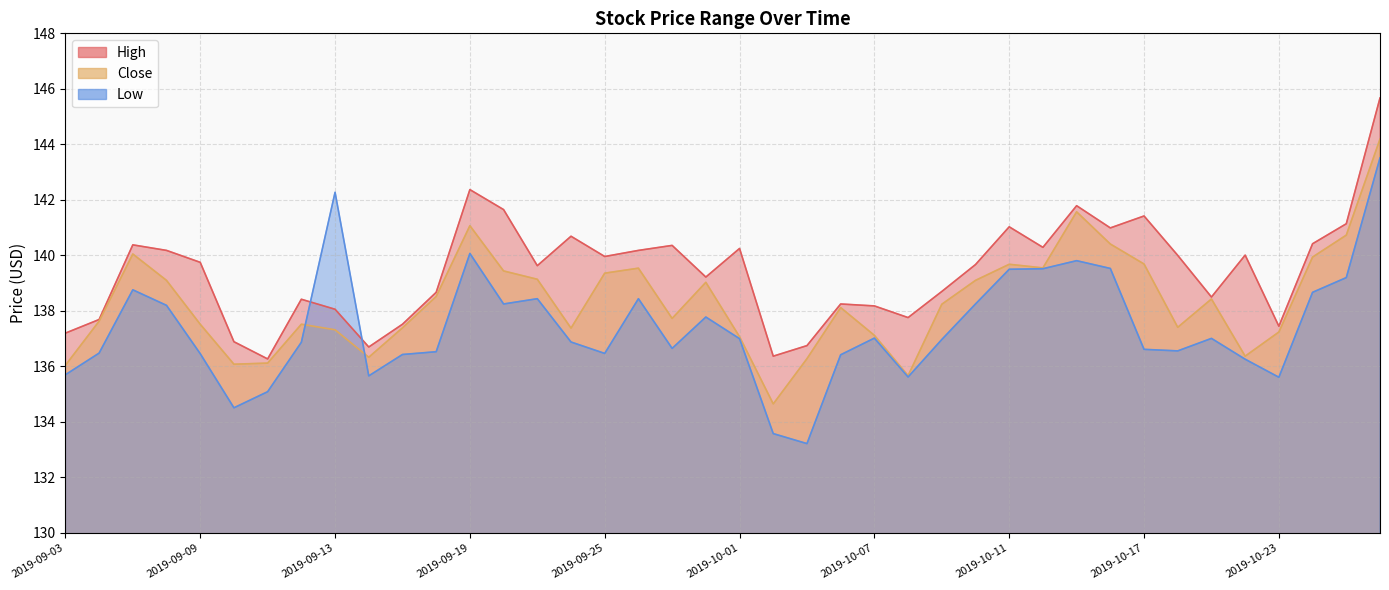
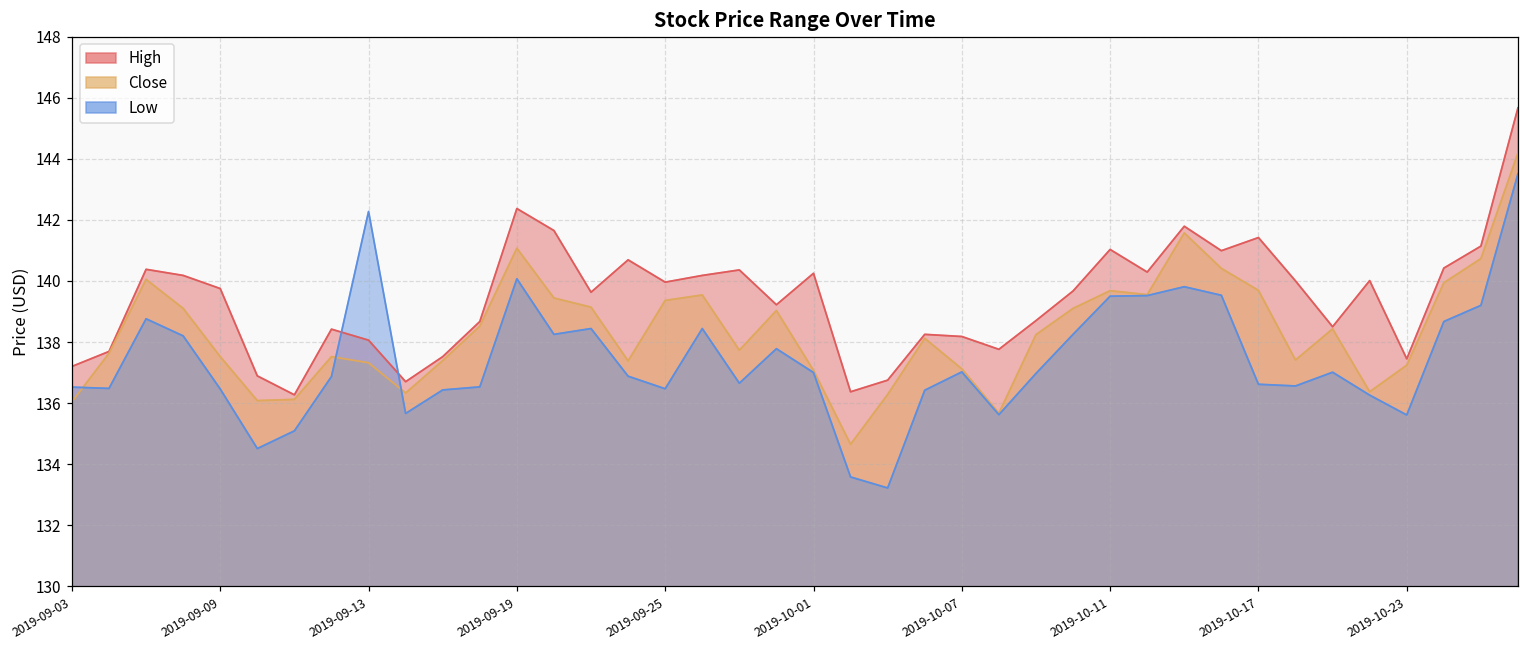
  {
    "Low": {
-     "2019-09-03": 135.7,
+     "2019-09-03": 136.5,
      "2019-09-09": 136.5,
      "2019-09-13": 142.3,
      "2019-09-19": 140.1,
      "2019-09-25": 136.5,
      "2019-10-07": 137.0,
      "2019-10-11": 139.5,
      "2019-10-17": 136.6,
      "2019-10-23": 135.6
    }
  }
